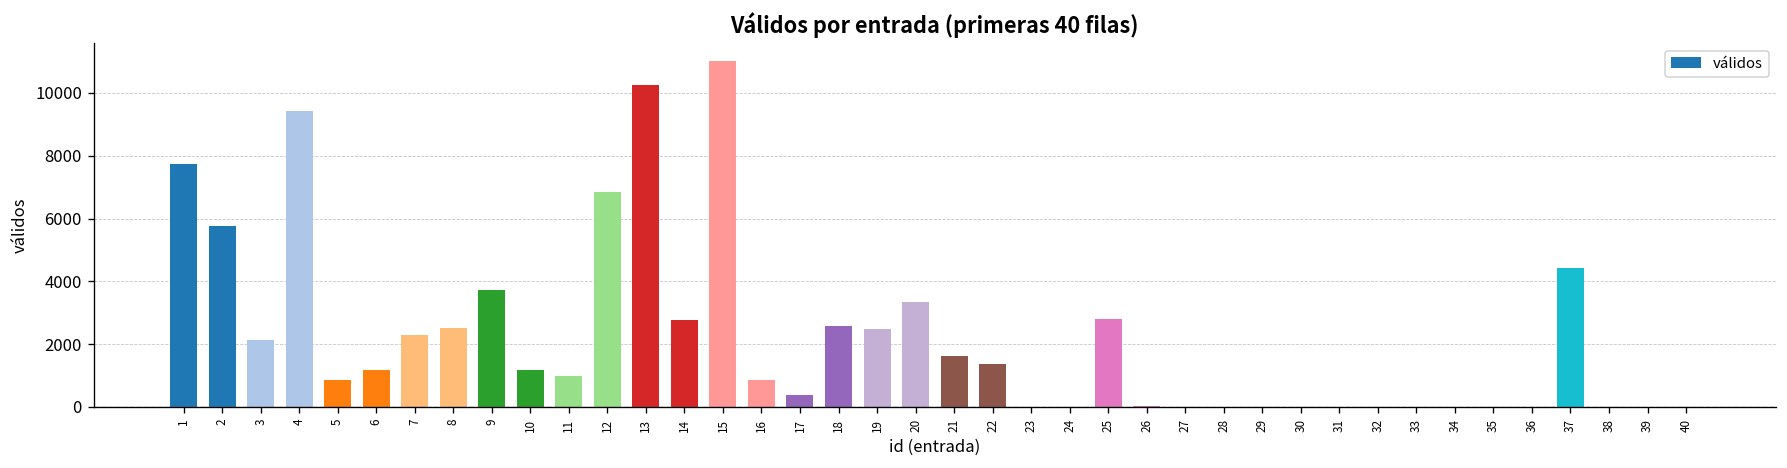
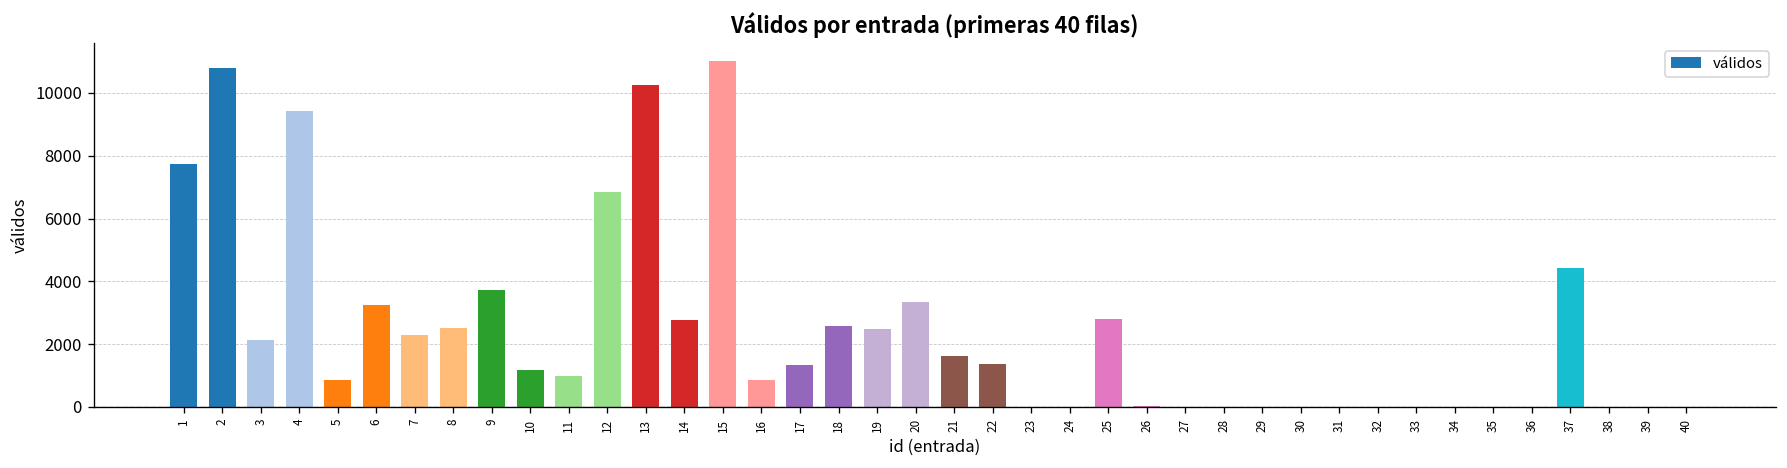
  {
    "1": 7700,
-   "2": 5700,
+   "2": 10800,
    "3": 2100,
    "4": 9400,
    "5": 900,
-   "6": 1200,
+   "6": 3300,
    "7": 2300,
    "8": 2500,
    "9": 3700,
    "10": 1200,
    "11": 1000,
    "12": 6800,
    "13": 10200,
    "14": 2800,
    "15": 11000,
    "16": 900,
-   "17": 400,
+   "17": 1400,
    "18": 2600,
    "19": 2500,
    "20": 3300,
    "21": 1600,
    "22": 1400,
    "25": 2800,
    "37": 4400,
    "38": 0
  }
